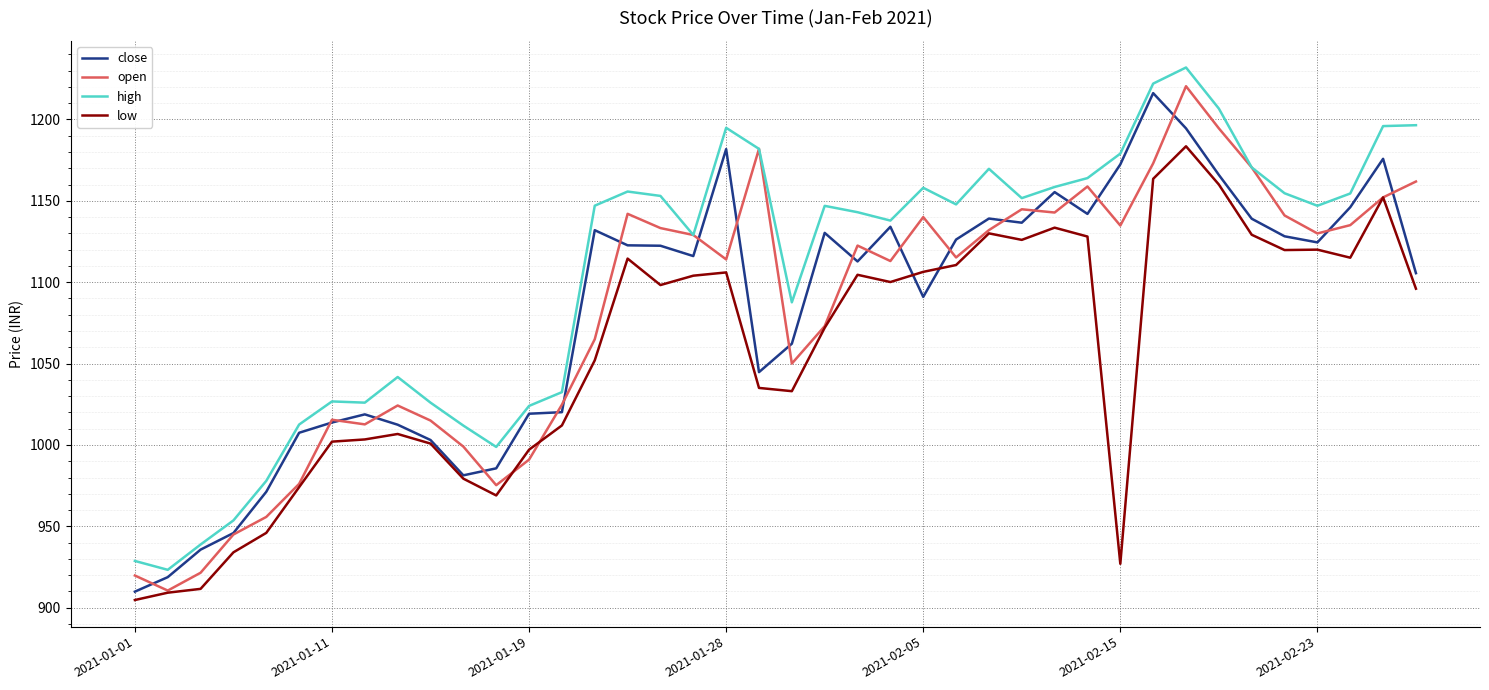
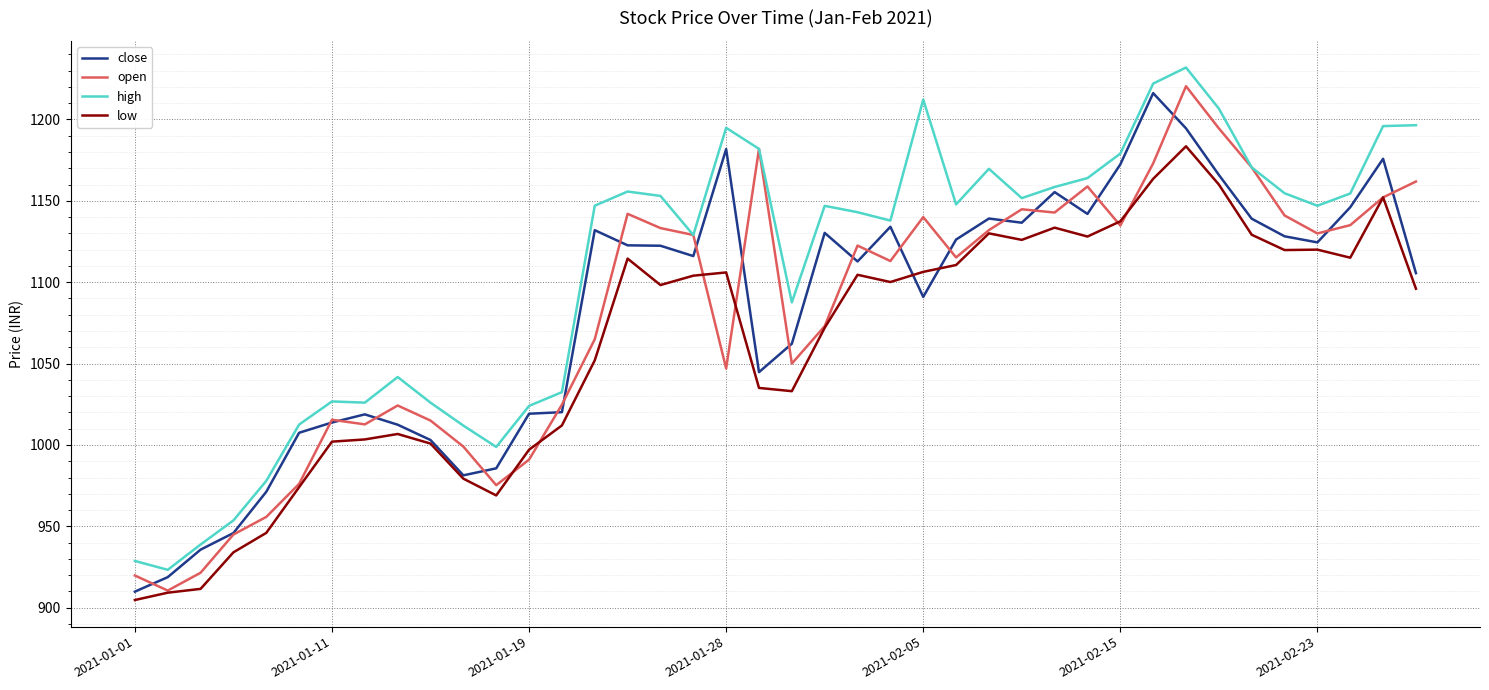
  {
    "close": {
      "2021-01-01": 910,
      "2021-01-11": 1014,
      "2021-01-19": 1019,
      "2021-01-28": 1182,
      "2021-02-05": 1091,
      "2021-02-15": 1172,
      "2021-02-23": 1124
    },
    "open": {
      "2021-01-01": 920,
      "2021-01-11": 1016,
      "2021-01-19": 991,
-     "2021-01-28": 1114,
+     "2021-01-28": 1047,
      "2021-02-05": 1140,
      "2021-02-15": 1135,
      "2021-02-23": 1130
    },
    "high": {
      "2021-01-01": 929,
      "2021-01-11": 1027,
      "2021-01-19": 1024,
      "2021-01-28": 1195,
-     "2021-02-05": 1158,
+     "2021-02-05": 1212,
      "2021-02-15": 1179,
      "2021-02-23": 1147
    },
    "low": {
      "2021-01-01": 905,
      "2021-01-11": 1002,
      "2021-01-19": 997,
      "2021-01-28": 1106,
      "2021-02-05": 1106,
-     "2021-02-15": 927,
+     "2021-02-15": 1137,
      "2021-02-23": 1120
    }
  }
